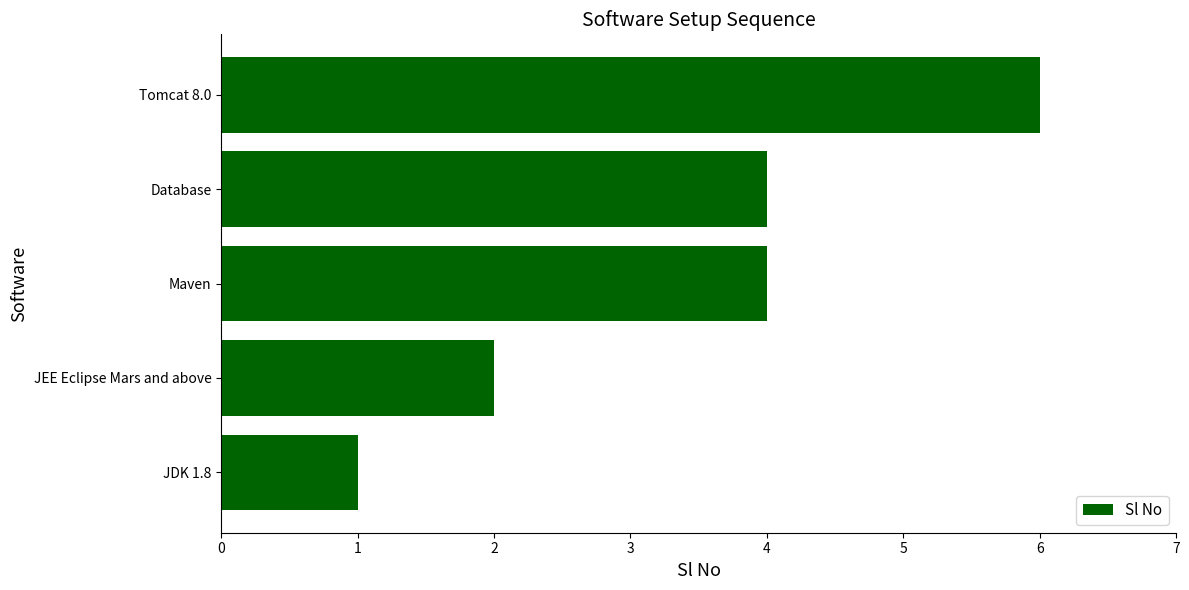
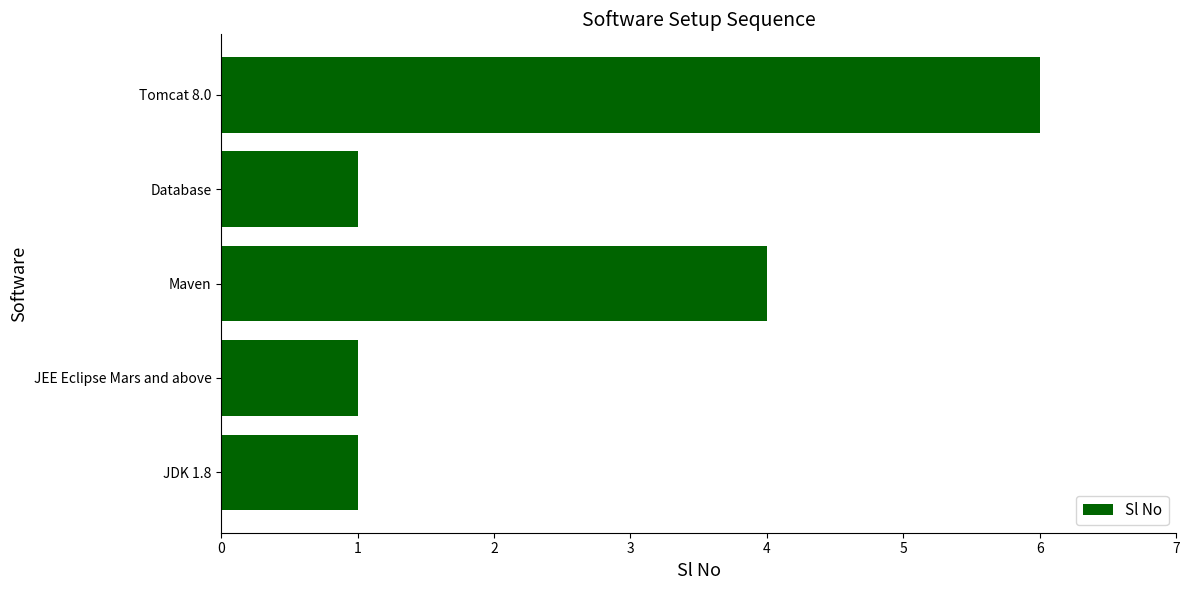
  {
    "Tomcat 8.0": 6,
-   "Database": 4,
+   "Database": 1,
    "Maven": 4,
-   "JEE Eclipse Mars and above": 2,
+   "JEE Eclipse Mars and above": 1,
    "JDK 1.8": 1
  }
